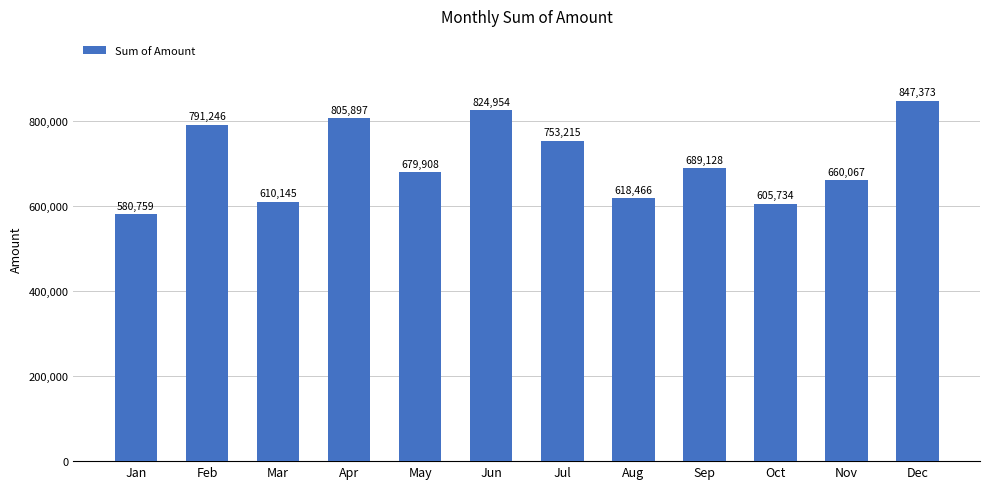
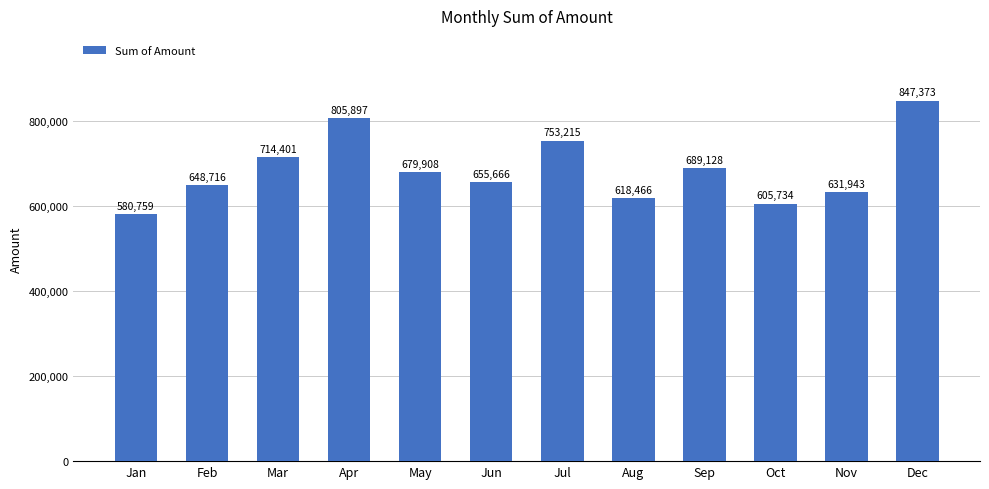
  {
    "Jan": "580,759",
-   "Feb": "791,246",
-   "Mar": "610,145",
+   "Feb": "648,716",
+   "Mar": "714,401",
    "Apr": "805,897",
    "May": "679,908",
-   "Jun": "824,954",
+   "Jun": "655,666",
    "Jul": "753,215",
    "Aug": "618,466",
    "Sep": "689,128",
    "Oct": "605,734",
-   "Nov": "660,067",
+   "Nov": "631,943",
    "Dec": "847,373"
  }
